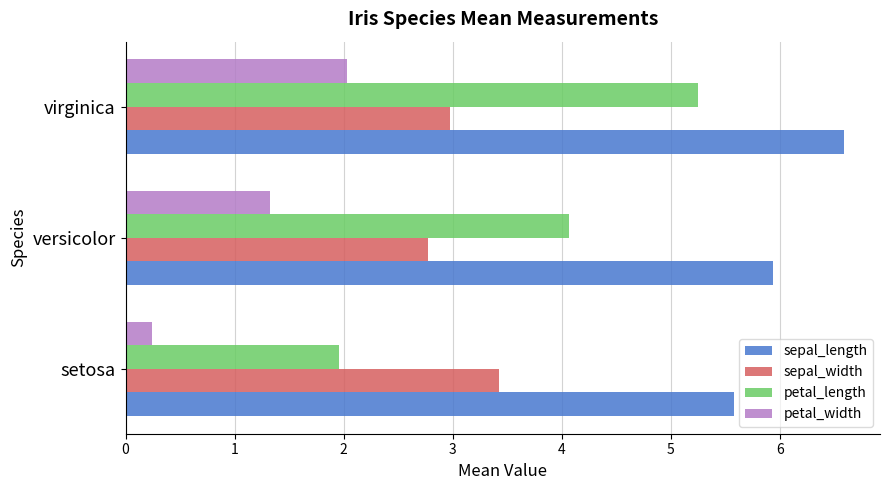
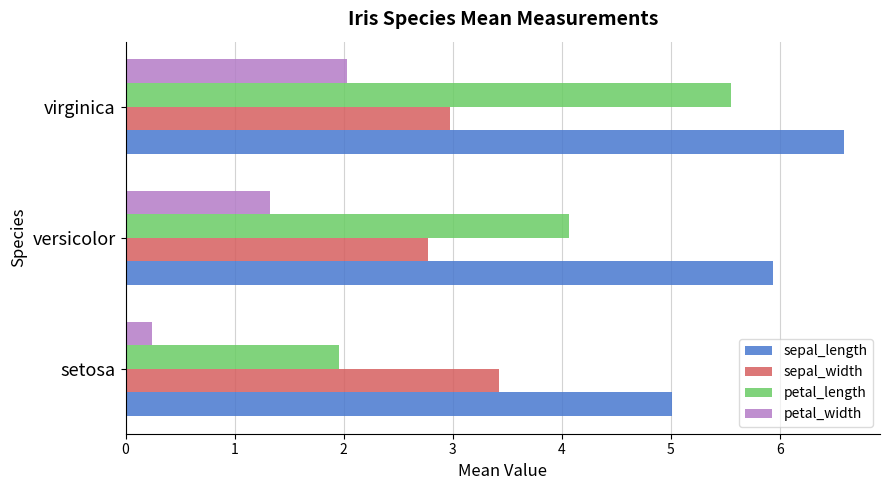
  {
    "sepal_length": {
      "virginica": 6.59,
      "versicolor": 5.94,
-     "setosa": 5.58
+     "setosa": 5.01
    },
    "sepal_width": {
      "virginica": 2.97,
      "versicolor": 2.77,
      "setosa": 3.43
    },
    "petal_length": {
-     "virginica": 5.25,
+     "virginica": 5.55,
      "versicolor": 4.07,
      "setosa": 1.95
    },
    "petal_width": {
      "virginica": 2.03,
      "versicolor": 1.33,
      "setosa": 0.25
    }
  }
